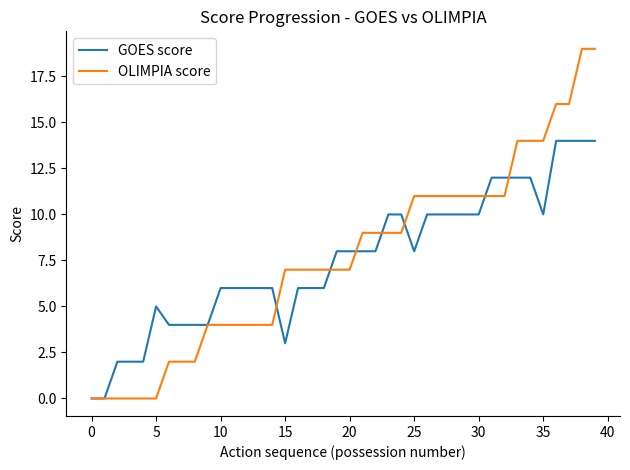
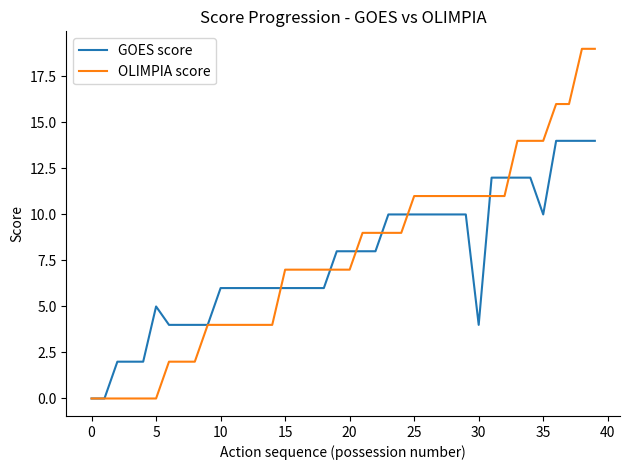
  {
    "GOES score": {
      "5": 5,
      "10": 6,
-     "15": 3,
+     "15": 6,
      "20": 8,
-     "25": 8,
-     "30": 10,
+     "25": 10,
+     "30": 4,
      "35": 10
    },
    "OLIMPIA score": {
      "5": 0,
      "10": 4,
      "15": 7,
      "20": 7,
      "25": 11,
      "30": 11,
      "35": 14
    }
  }
